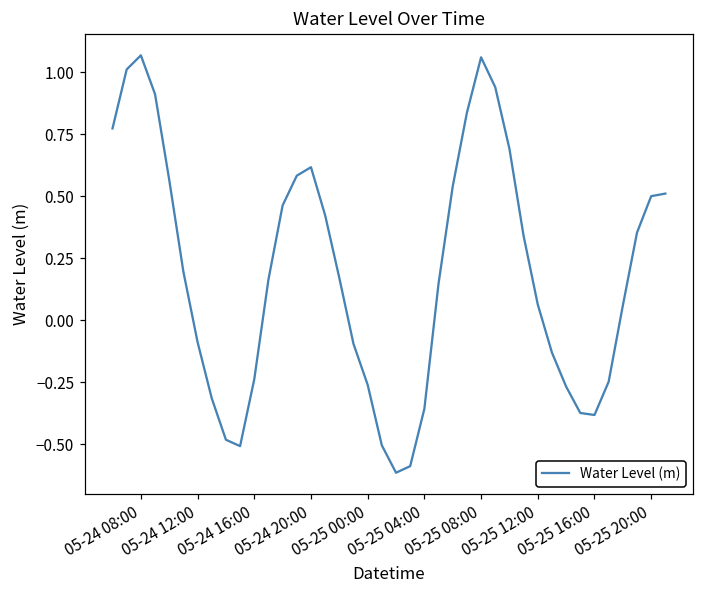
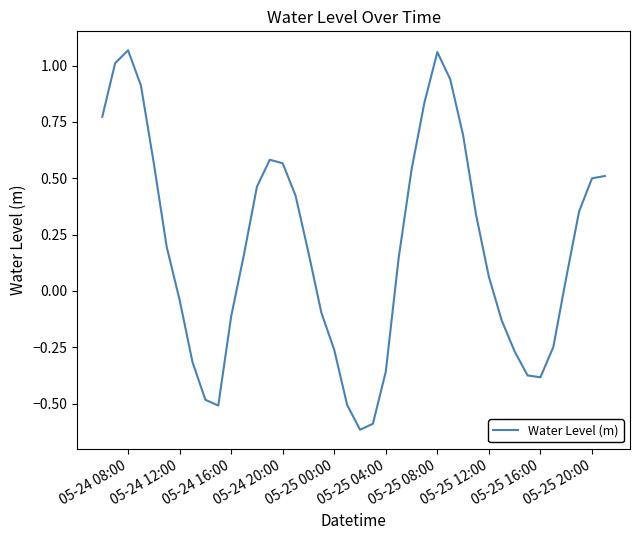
  {
    "05-24 08:00": 1.07,
-   "05-24 12:00": -0.09,
-   "05-24 16:00": -0.24,
-   "05-24 20:00": 0.62,
+   "05-24 12:00": -0.04,
+   "05-24 16:00": -0.11,
+   "05-24 20:00": 0.57,
    "05-25 00:00": -0.26,
    "05-25 04:00": -0.36,
    "05-25 08:00": 1.06,
    "05-25 12:00": 0.06,
    "05-25 16:00": -0.38,
    "05-25 20:00": 0.50
  }
